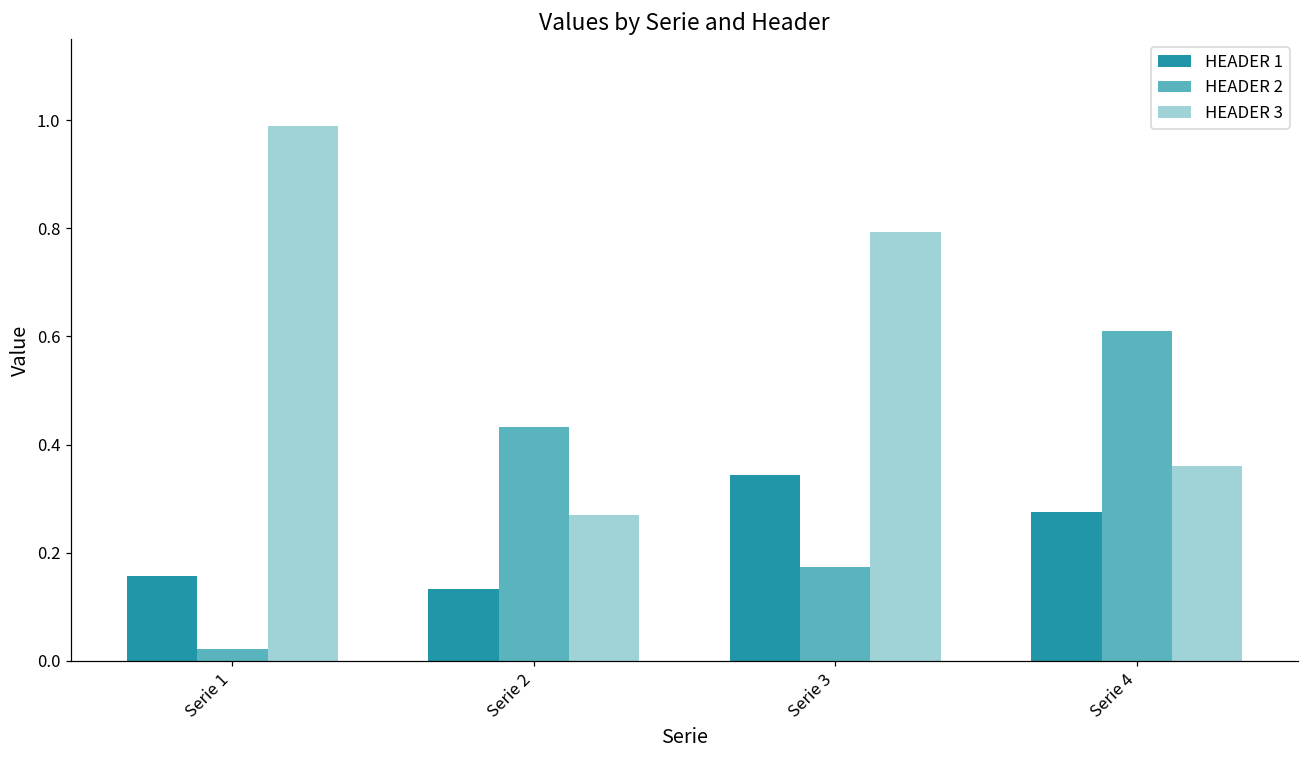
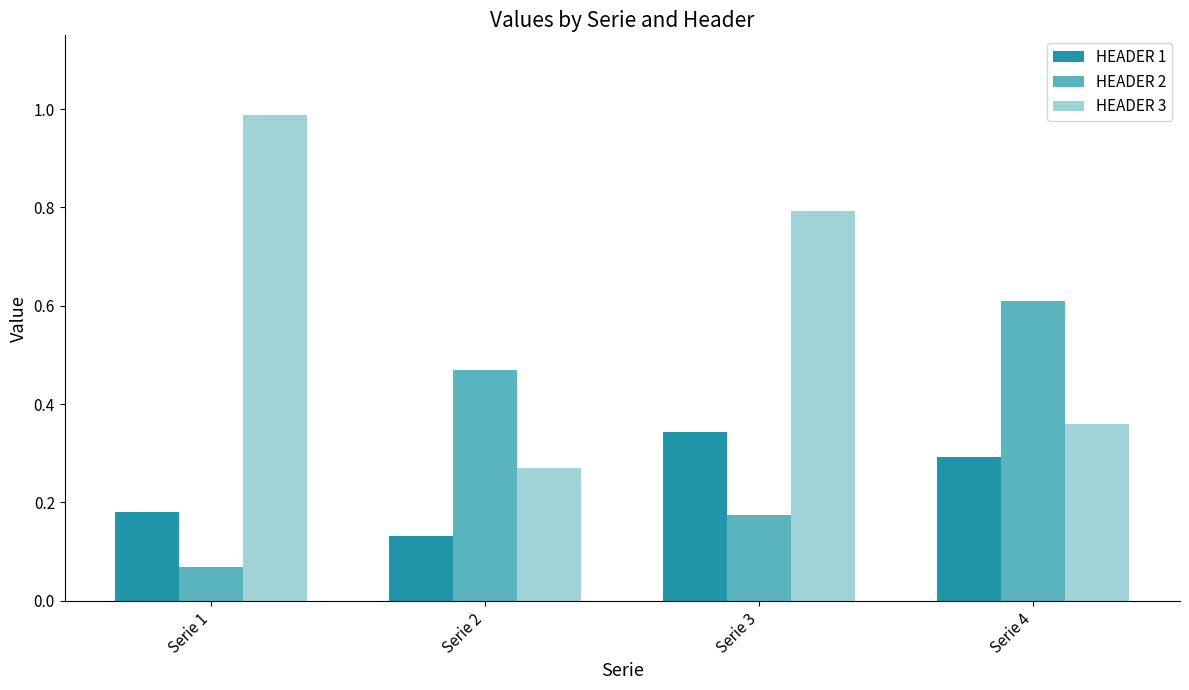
  {
    "HEADER 1": {
-     "Serie 1": 0.16,
+     "Serie 1": 0.18,
      "Serie 2": 0.13,
      "Serie 3": 0.34,
-     "Serie 4": 0.27
+     "Serie 4": 0.29
    },
    "HEADER 2": {
-     "Serie 1": 0.02,
-     "Serie 2": 0.43,
+     "Serie 1": 0.07,
+     "Serie 2": 0.47,
      "Serie 3": 0.17,
      "Serie 4": 0.61
    },
    "HEADER 3": {
      "Serie 1": 0.99,
      "Serie 2": 0.27,
      "Serie 3": 0.79,
      "Serie 4": 0.36
    }
  }
